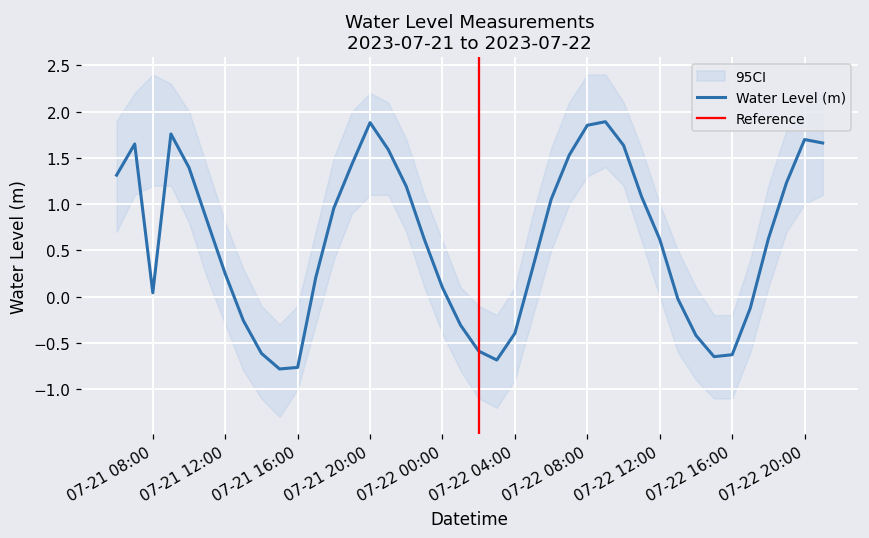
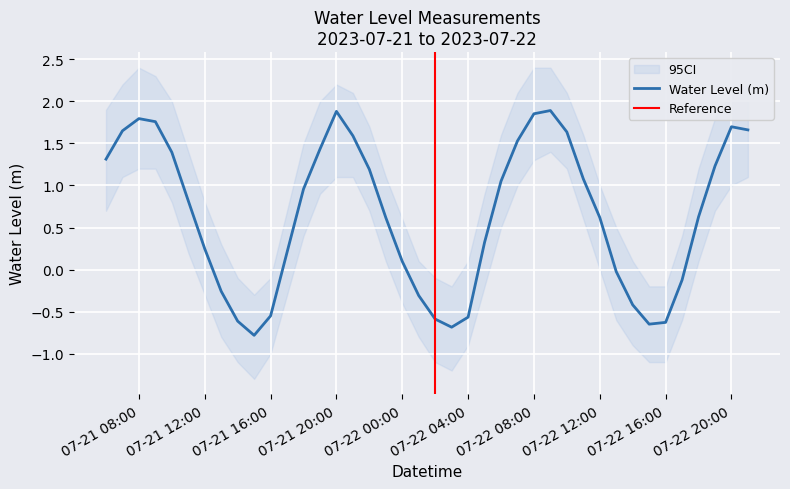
  {
    "Water Level (m)": {
-     "07-21 08:00": 0.0,
+     "07-21 08:00": 1.8,
      "07-21 12:00": 0.2,
-     "07-21 16:00": -0.8,
+     "07-21 16:00": -0.6,
      "07-21 20:00": 1.9,
      "07-22 00:00": 0.1,
-     "07-22 04:00": -0.4,
+     "07-22 04:00": -0.6,
      "07-22 08:00": 1.9,
      "07-22 12:00": 0.6,
      "07-22 16:00": -0.6,
      "07-22 20:00": 1.7
    }
  }
